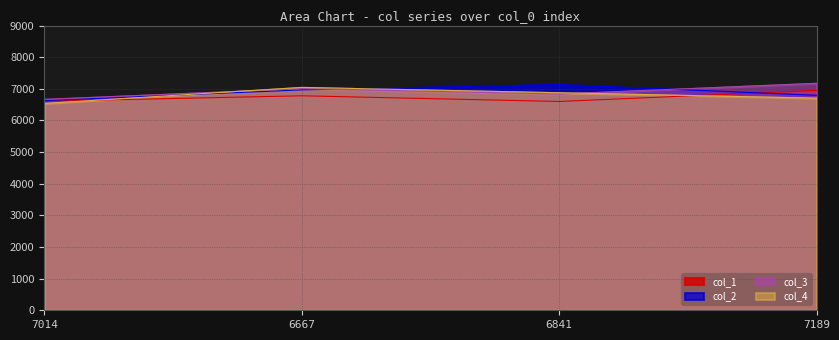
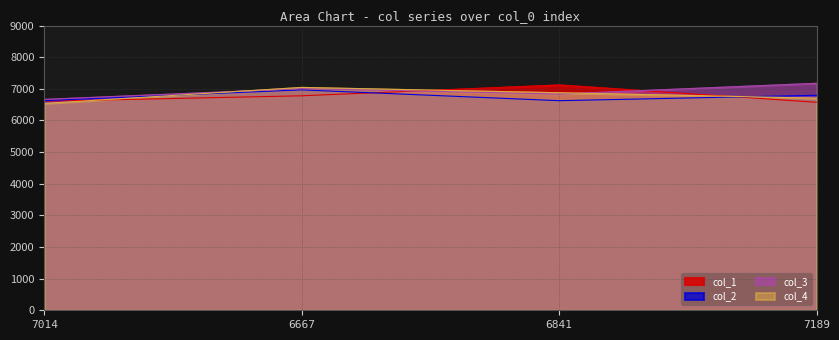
  {
    "col_1": {
      "6667": 6800,
-     "6841": 6600,
-     "7189": 7000
+     "6841": 7100,
+     "7189": 6600
    },
    "col_2": {
-     "6841": 7100,
+     "6841": 6600,
      "7189": 6800
    },
    "col_3": {
      "7189": 7200
    },
    "col_4": {
      "7189": 6700
    }
  }
